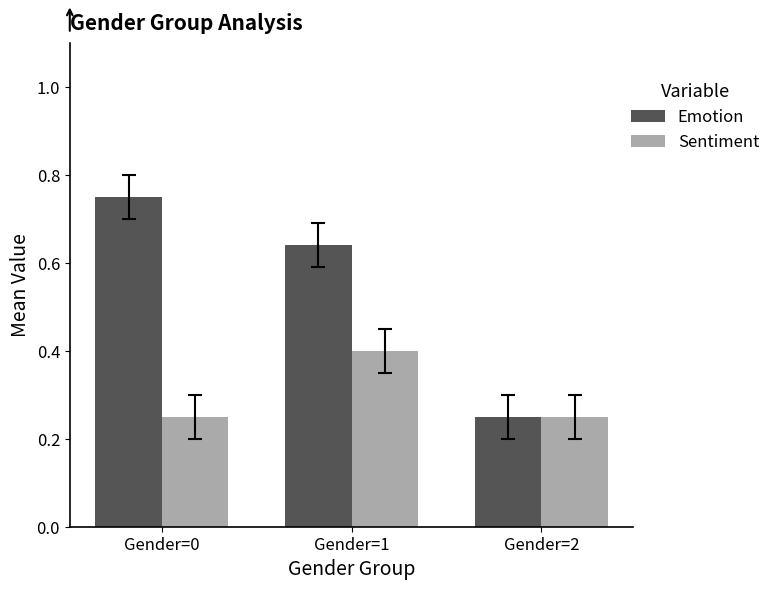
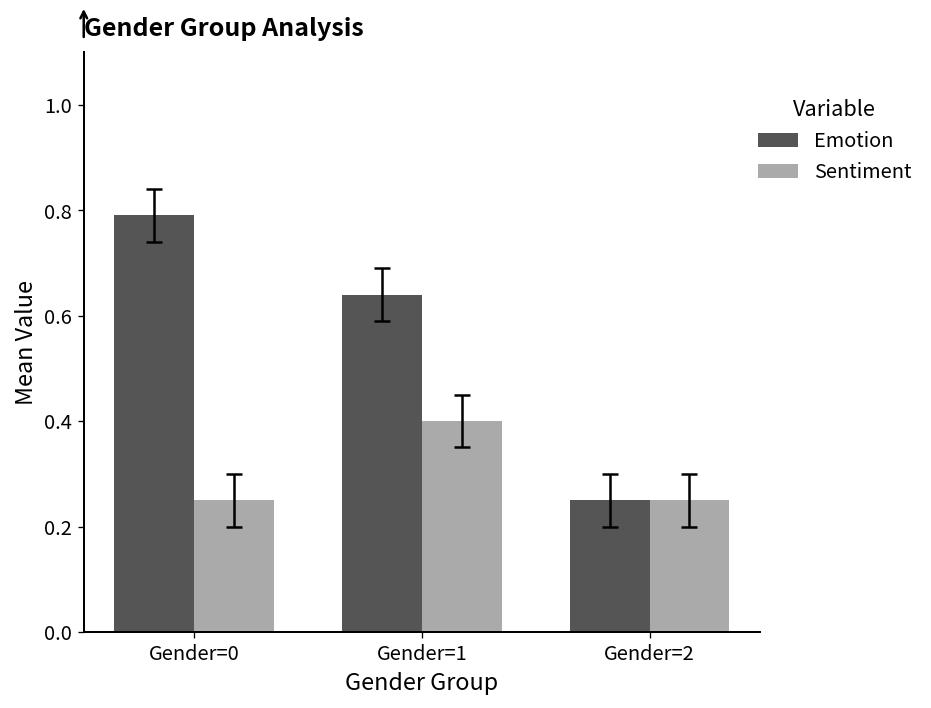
  {
    "Emotion": {
-     "Gender=0": 0.75,
+     "Gender=0": 0.79,
      "Gender=1": 0.64,
      "Gender=2": 0.25
    },
    "Sentiment": {
      "Gender=0": 0.25,
      "Gender=1": 0.40,
      "Gender=2": 0.25
    }
  }
